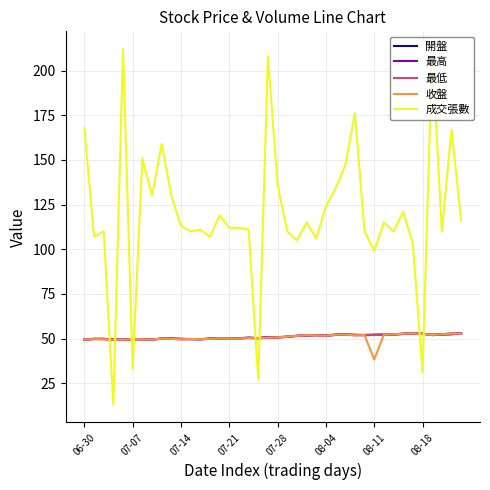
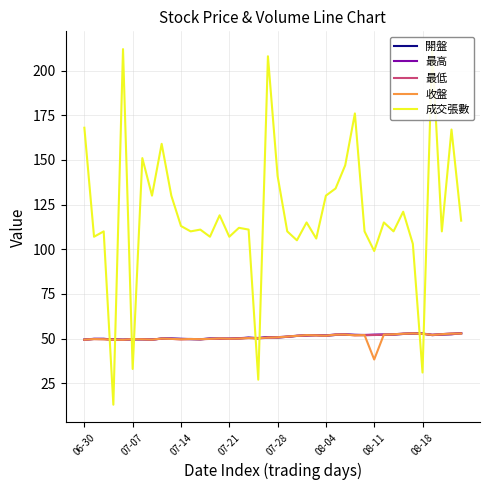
  {
    "收盤": {
      "08-11": 38
    },
    "成交張數": {
      "06-30": 168,
      "07-07": 33,
      "07-14": 113,
-     "07-21": 112,
-     "07-28": 136,
-     "08-04": 124,
+     "07-21": 107,
+     "07-28": 141,
+     "08-04": 130,
      "08-11": 99,
      "08-18": 31
    }
  }
